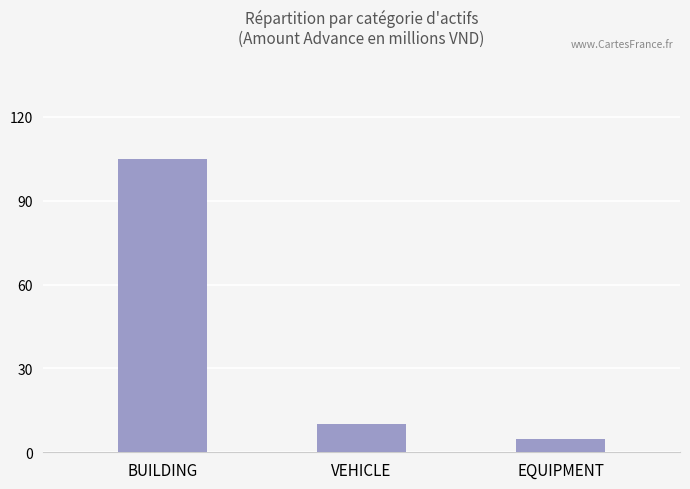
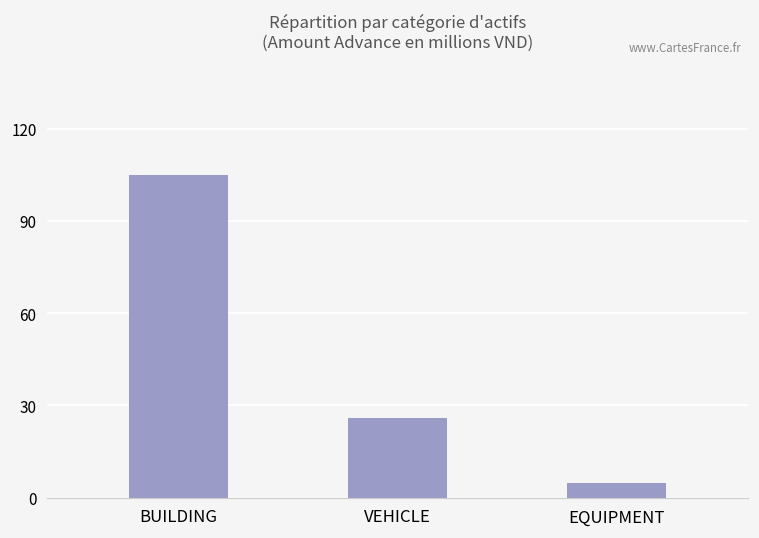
  {
    "BUILDING": 105,
-   "VEHICLE": 10,
+   "VEHICLE": 26,
    "EQUIPMENT": 5
  }
